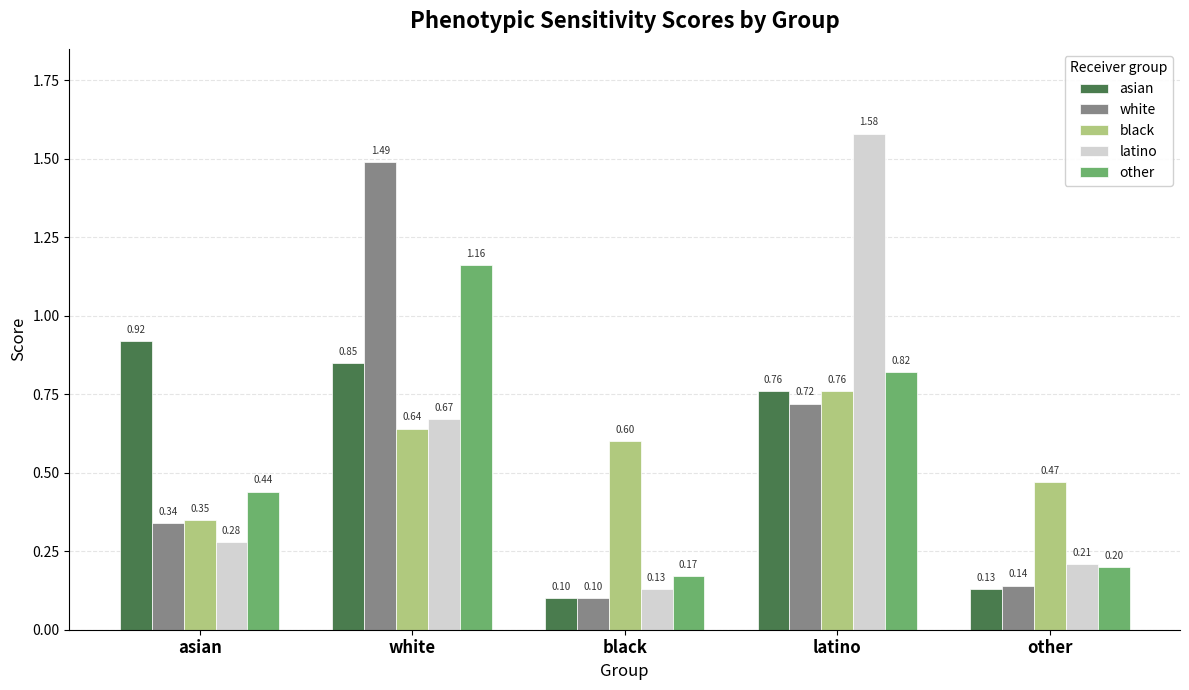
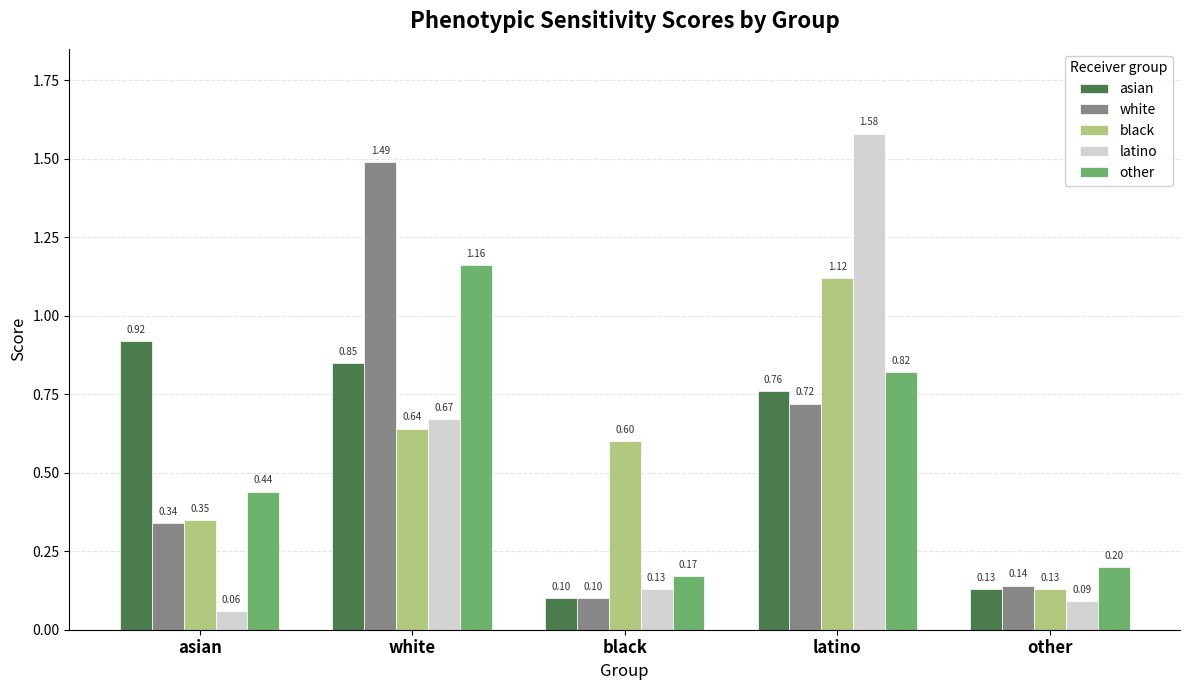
  {
    "asian": {
      "asian": 0.92,
      "white": 0.85,
      "black": 0.10,
      "latino": 0.76,
      "other": 0.13
    },
    "black": {
      "asian": 0.35,
      "white": 0.64,
      "black": 0.60,
-     "latino": 0.76,
-     "other": 0.47
+     "latino": 1.12,
+     "other": 0.13
    },
    "latino": {
-     "asian": 0.28,
+     "asian": 0.06,
      "white": 0.67,
      "black": 0.13,
      "latino": 1.58,
-     "other": 0.21
+     "other": 0.09
    }
  }
